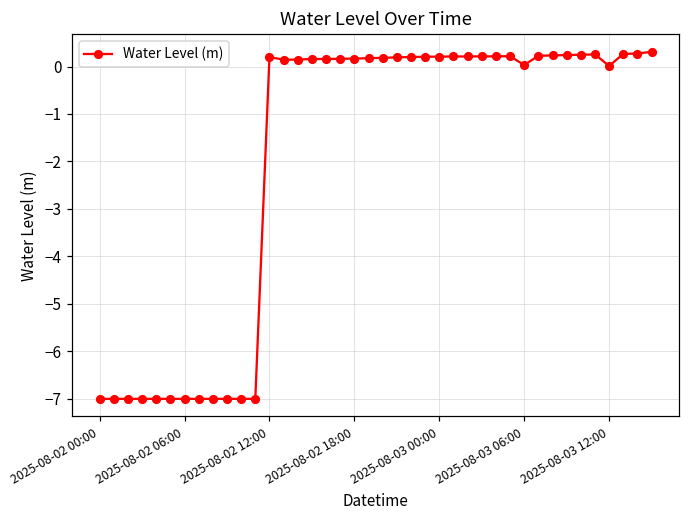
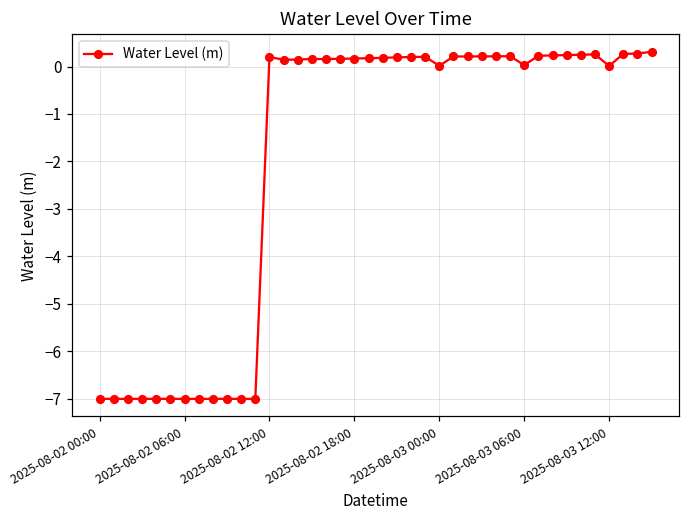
  {
    "2025-08-02 00:00": -7.0,
    "2025-08-02 06:00": -7.0,
    "2025-08-02 12:00": 0.2,
    "2025-08-02 18:00": 0.2,
-   "2025-08-03 00:00": 0.2,
+   "2025-08-03 00:00": 0.0,
    "2025-08-03 06:00": 0.0,
    "2025-08-03 12:00": 0.0
  }
